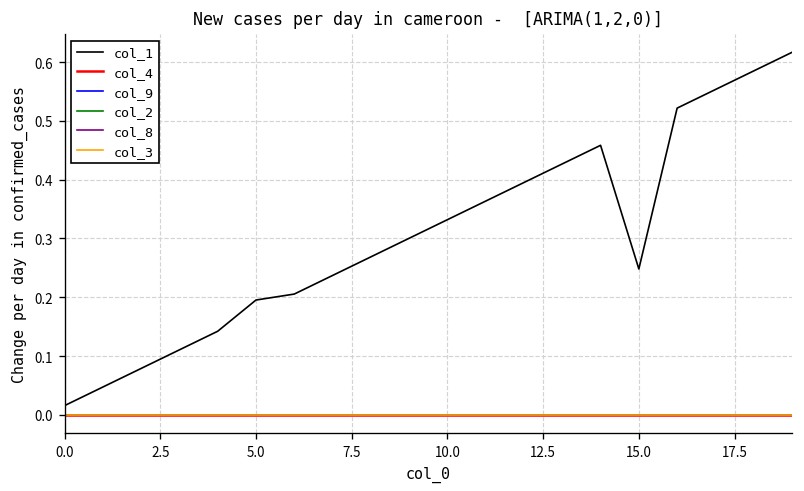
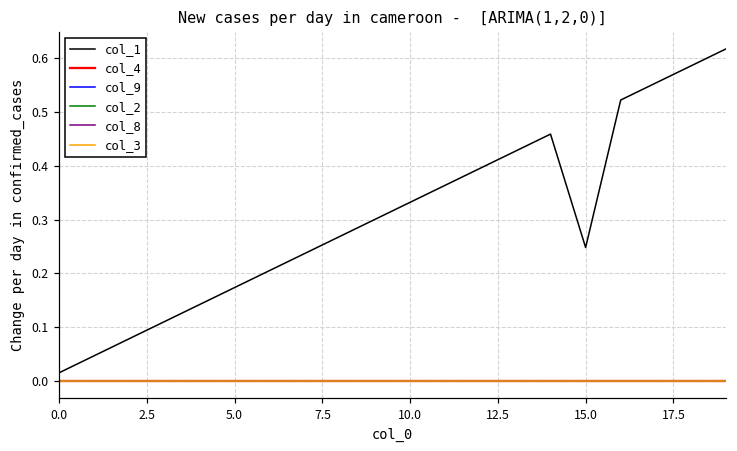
  {
    "col_1": {
      "0.0": 0.02,
-     "5.0": 0.20,
+     "5.0": 0.17,
      "10.0": 0.33,
      "15.0": 0.25
    },
    "col_3": {
      "0.0": 0.00,
      "5.0": 0.00,
      "10.0": 0.00,
      "15.0": 0.00
    }
  }
